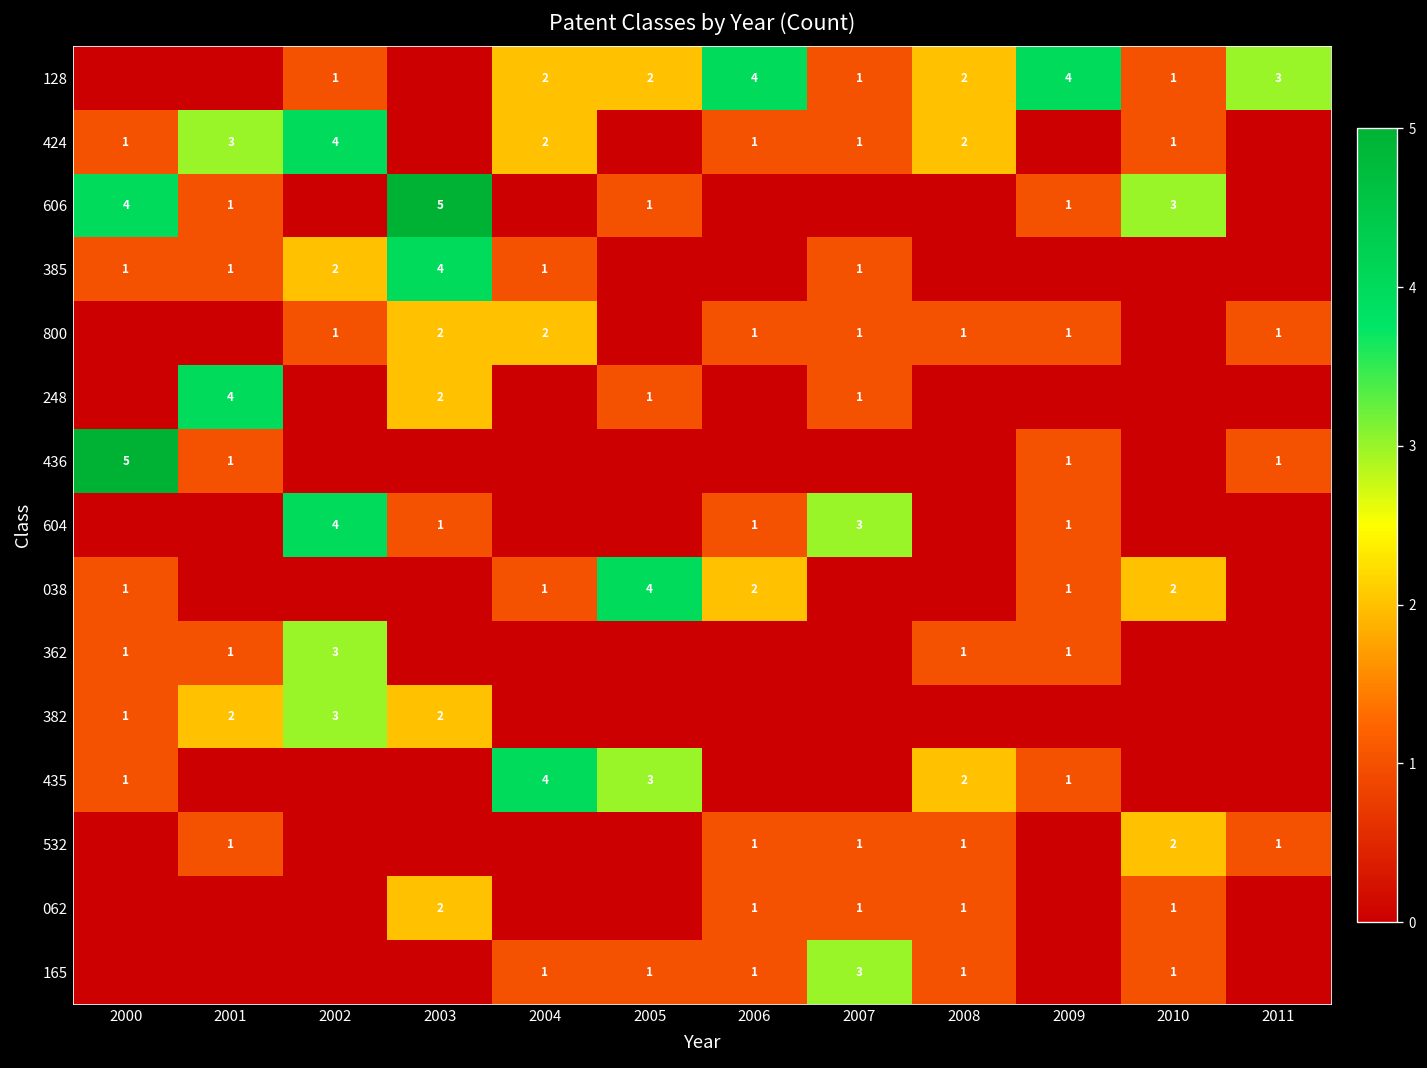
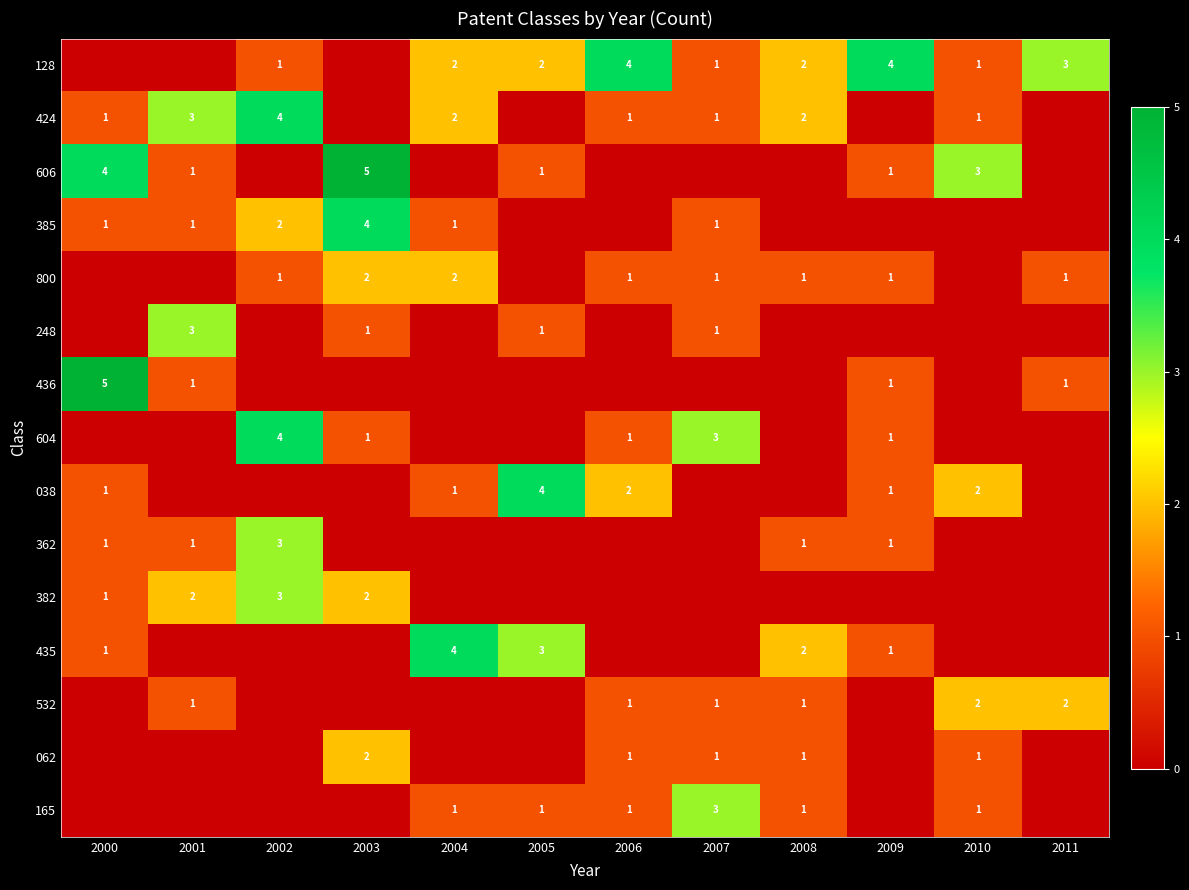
  {
    "128": {
      "2002": 1,
      "2004": 2,
      "2005": 2,
      "2006": 4,
      "2007": 1,
      "2008": 2,
      "2009": 4,
      "2010": 1,
      "2011": 3
    },
    "424": {
      "2000": 1,
      "2001": 3,
      "2002": 4,
      "2004": 2,
      "2006": 1,
      "2007": 1,
      "2008": 2,
      "2010": 1
    },
    "606": {
      "2000": 4,
      "2001": 1,
      "2003": 5,
      "2005": 1,
      "2009": 1,
      "2010": 3
    },
    "385": {
      "2000": 1,
      "2001": 1,
      "2002": 2,
      "2003": 4,
      "2004": 1,
      "2007": 1
    },
    "800": {
      "2002": 1,
      "2003": 2,
      "2004": 2,
      "2006": 1,
      "2007": 1,
      "2008": 1,
      "2009": 1,
      "2011": 1
    },
    "248": {
-     "2001": 4,
-     "2003": 2,
+     "2001": 3,
+     "2003": 1,
      "2005": 1,
      "2007": 1
    },
    "436": {
      "2000": 5,
      "2001": 1,
      "2009": 1,
      "2011": 1
    },
    "604": {
      "2002": 4,
      "2003": 1,
      "2006": 1,
      "2007": 3,
      "2009": 1
    },
    "038": {
      "2000": 1,
      "2004": 1,
      "2005": 4,
      "2006": 2,
      "2009": 1,
      "2010": 2
    },
    "362": {
      "2000": 1,
      "2001": 1,
      "2002": 3,
      "2008": 1,
      "2009": 1
    },
    "382": {
      "2000": 1,
      "2001": 2,
      "2002": 3,
      "2003": 2
    },
    "435": {
      "2000": 1,
      "2004": 4,
      "2005": 3,
      "2008": 2,
      "2009": 1
    },
    "532": {
      "2001": 1,
      "2006": 1,
      "2007": 1,
      "2008": 1,
      "2010": 2,
-     "2011": 1
+     "2011": 2
    },
    "062": {
      "2003": 2,
      "2006": 1,
      "2007": 1,
      "2008": 1,
      "2010": 1
    },
    "165": {
      "2004": 1,
      "2005": 1,
      "2006": 1,
      "2007": 3,
      "2008": 1,
      "2010": 1
    }
  }
